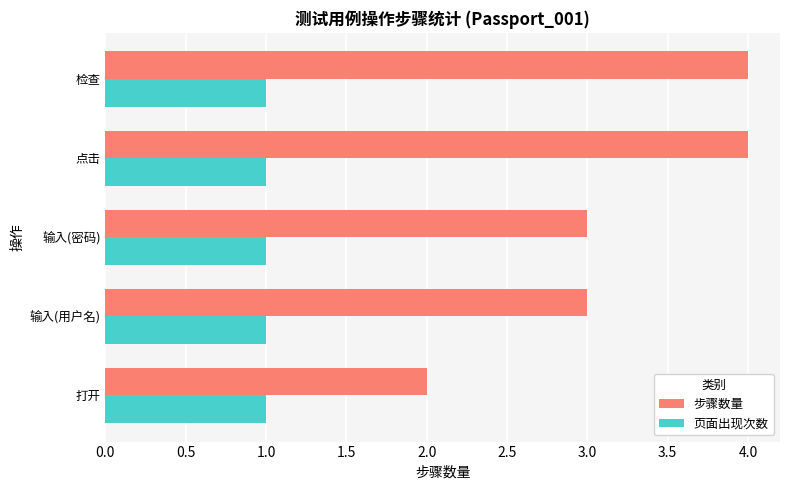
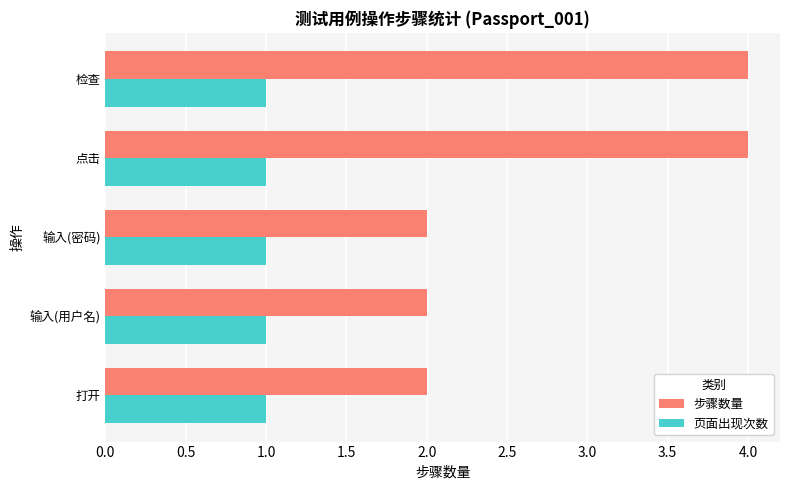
  {
    "步骤数量": {
      "检查": 4,
      "点击": 4,
-     "输入(密码)": 3,
-     "输入(用户名)": 3,
+     "输入(密码)": 2,
+     "输入(用户名)": 2,
      "打开": 2
    },
    "页面出现次数": {
      "检查": 1,
      "点击": 1,
      "输入(密码)": 1,
      "输入(用户名)": 1,
      "打开": 1
    }
  }
